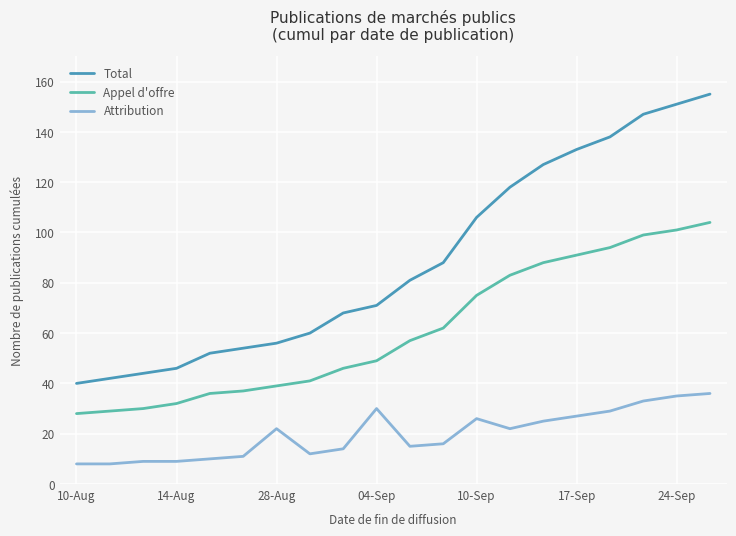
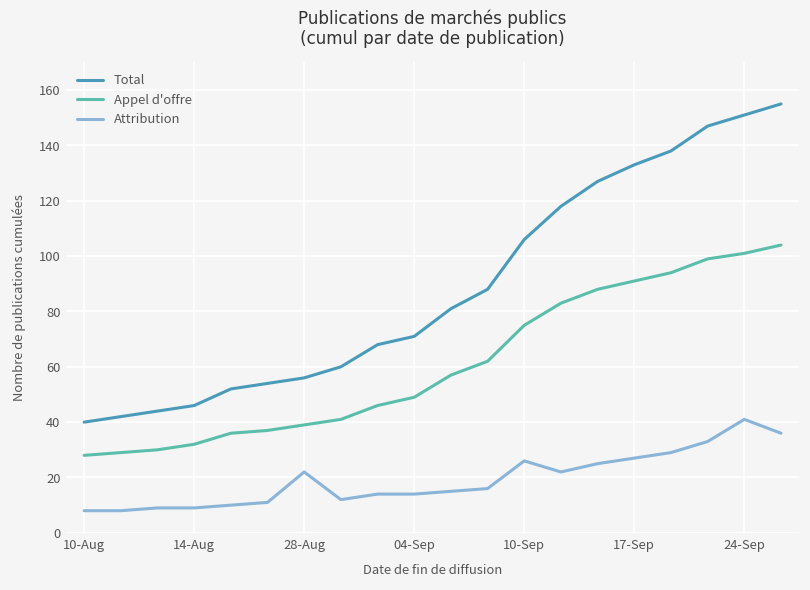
  {
    "Attribution": {
      "10-Aug": 8,
      "14-Aug": 9,
      "28-Aug": 22,
-     "04-Sep": 30,
+     "04-Sep": 14,
      "10-Sep": 26,
      "17-Sep": 27,
-     "24-Sep": 35
+     "24-Sep": 41
    }
  }
